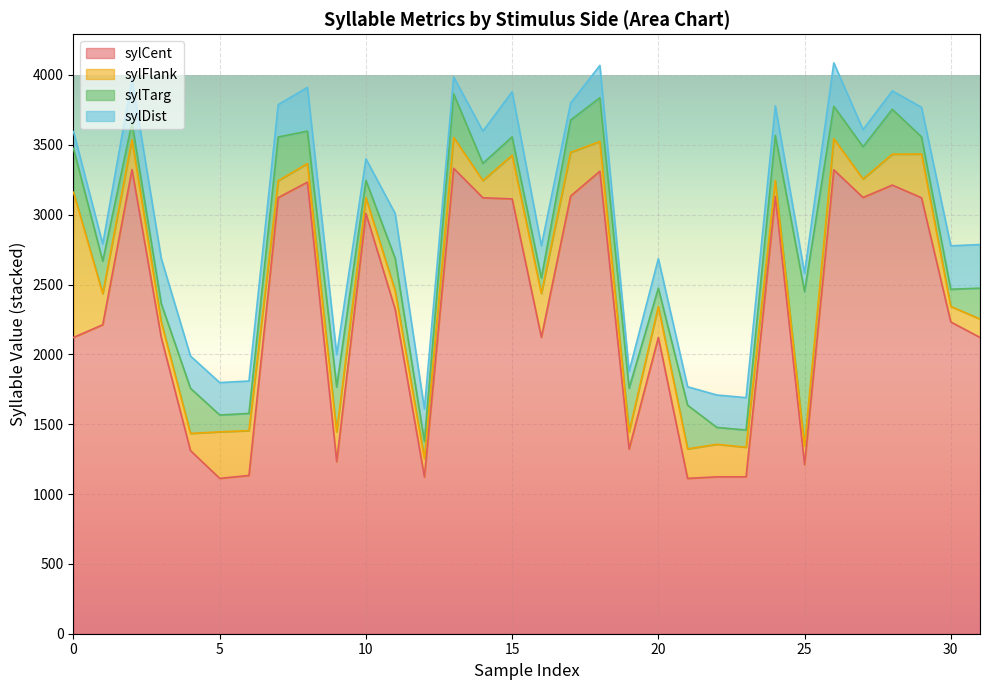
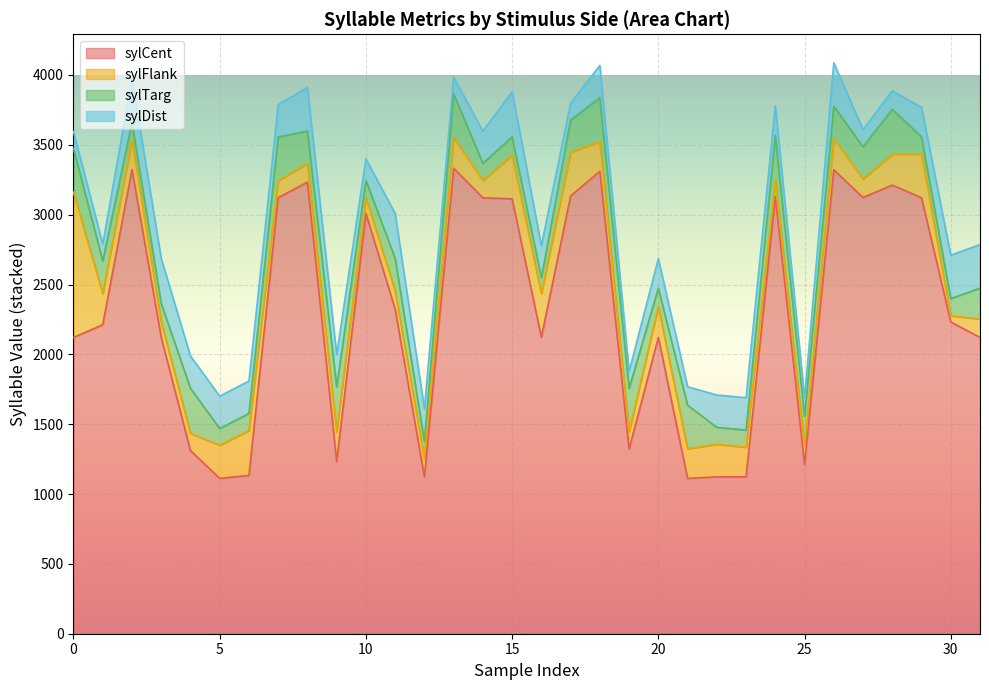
  {
    "sylCent": {
      "0": 2120,
      "5": 1110,
      "10": 3010,
      "15": 3110,
      "20": 2120,
      "25": 1210,
      "30": 2230
    },
    "sylFlank": {
      "0": 1040,
-     "5": 330,
+     "5": 240,
      "10": 110,
      "15": 310,
      "20": 220,
      "25": 130,
-     "30": 110
+     "30": 40
    },
    "sylTarg": {
      "0": 310,
      "5": 120,
      "10": 120,
      "15": 130,
      "20": 130,
-     "25": 1110,
+     "25": 210,
      "30": 120
    },
    "sylDist": {
      "0": 120,
      "5": 230,
      "10": 160,
      "15": 320,
      "20": 210,
      "25": 130,
      "30": 310
    }
  }
